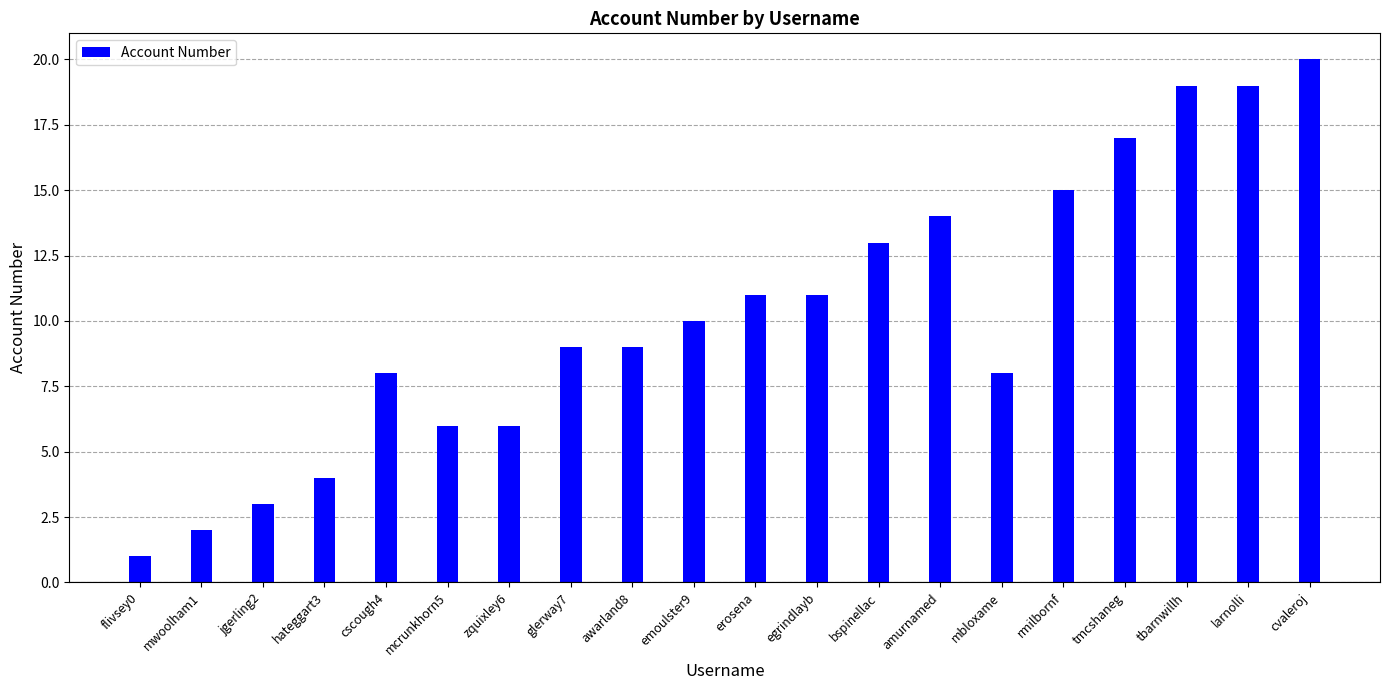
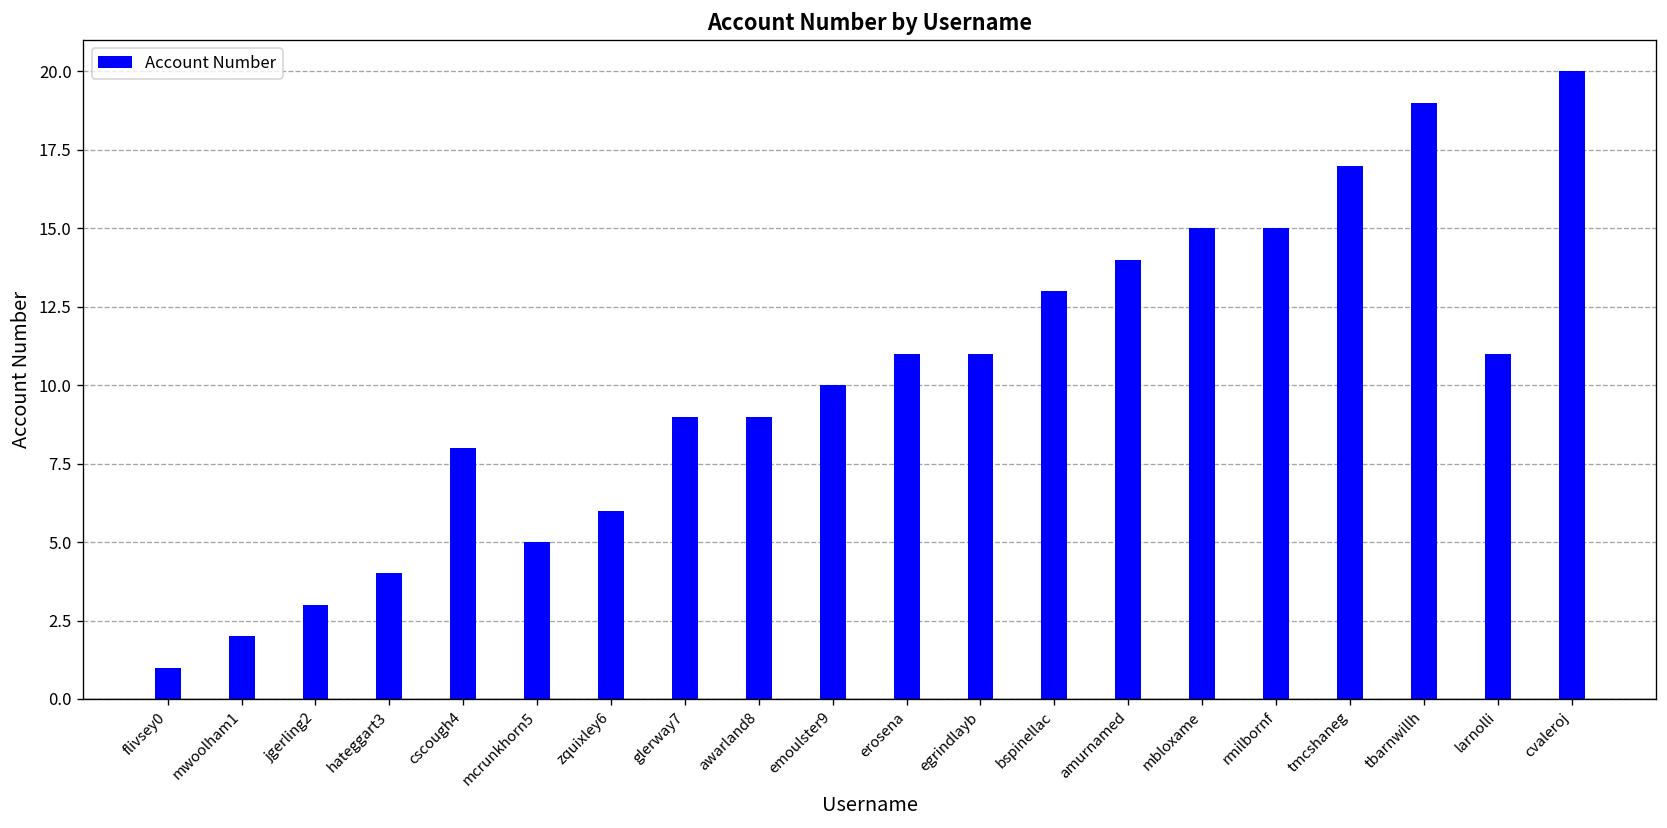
  {
    "flivsey0": 1,
    "mwoolham1": 2,
    "jgerling2": 3,
    "hateggart3": 4,
    "cscough4": 8,
-   "mcrunkhorn5": 6,
+   "mcrunkhorn5": 5,
    "zquixley6": 6,
    "glerway7": 9,
    "awarland8": 9,
    "emoulster9": 10,
    "erosena": 11,
    "egrindlayb": 11,
    "bspinellac": 13,
    "amurnamed": 14,
-   "mbloxame": 8,
+   "mbloxame": 15,
    "rmilbornf": 15,
    "tmcshaneg": 17,
    "tbarnwillh": 19,
-   "larnolli": 19,
+   "larnolli": 11,
    "cvaleroj": 20
  }
